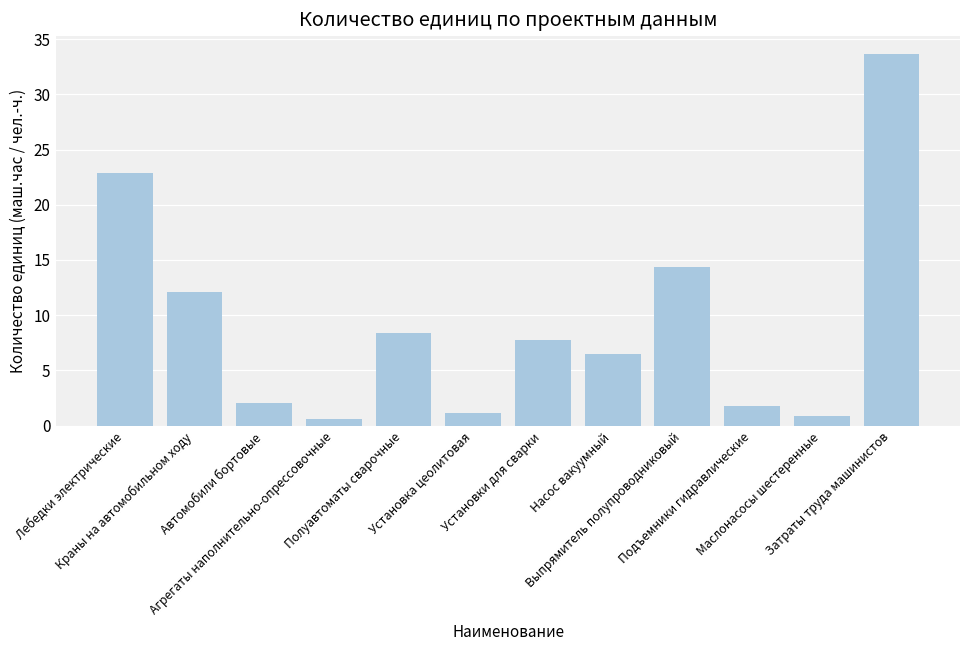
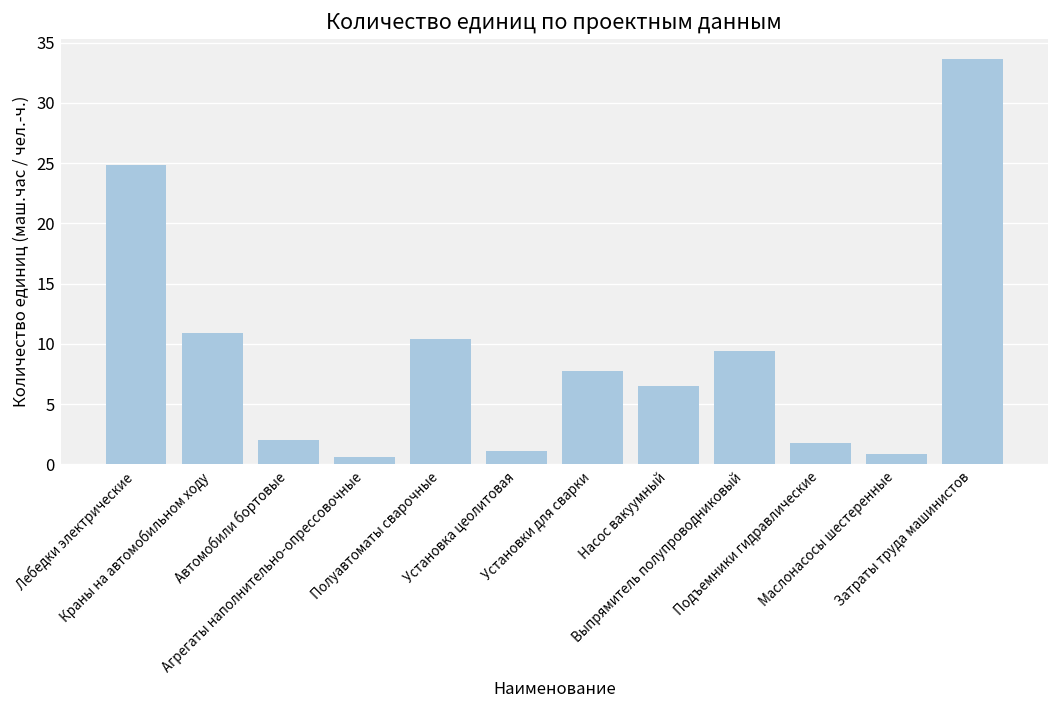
  {
-   "Лебедки электрические": 22.9,
-   "Краны на автомобильном ходу": 12.1,
+   "Лебедки электрические": 24.8,
+   "Краны на автомобильном ходу": 10.9,
    "Автомобили бортовые": 2.0,
    "Агрегаты наполнительно-опрессовочные": 0.6,
-   "Полуавтоматы сварочные": 8.4,
+   "Полуавтоматы сварочные": 10.4,
    "Установка цеолитовая": 1.1,
    "Установки для сварки": 7.8,
    "Насос вакуумный": 6.5,
-   "Выпрямитель полупроводниковый": 14.3,
+   "Выпрямитель полупроводниковый": 9.4,
    "Подъемники гидравлические": 1.8,
    "Маслонасосы шестеренные": 0.9,
    "Затраты труда машинистов": 33.6
  }
